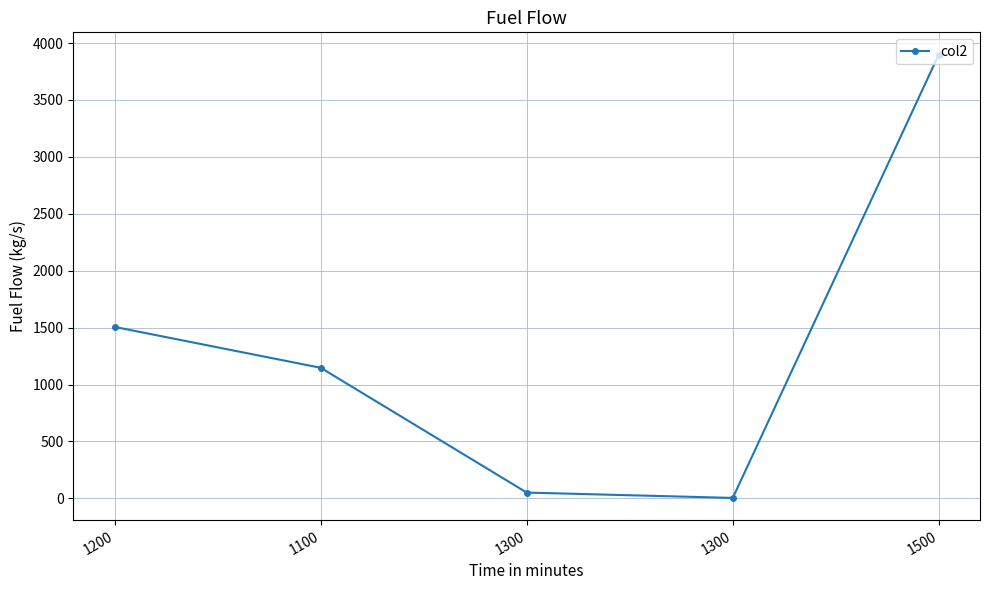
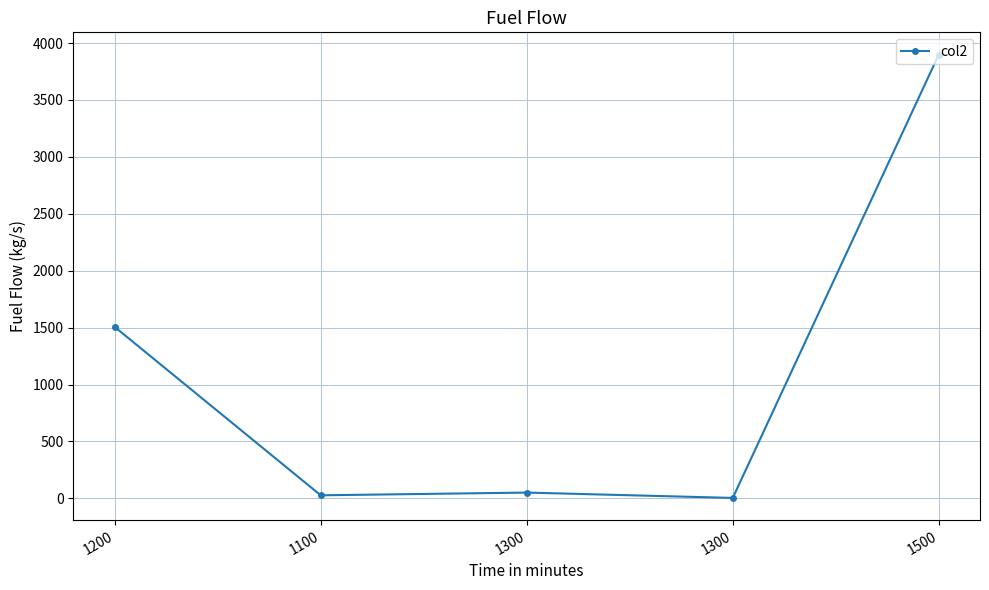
  {
    "1200": 1510,
-   "1100": 1150
+   "1100": 30
  }
